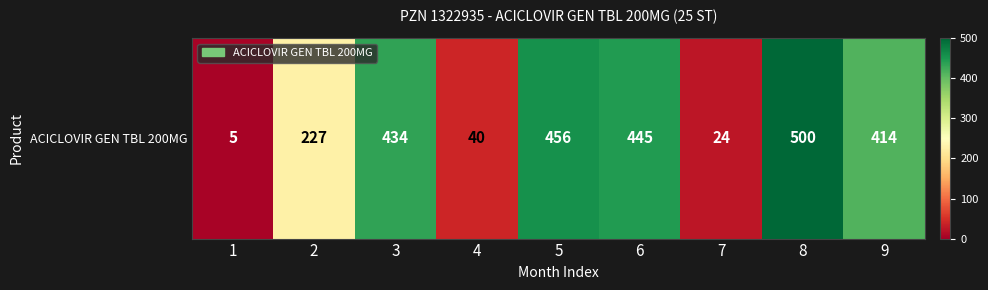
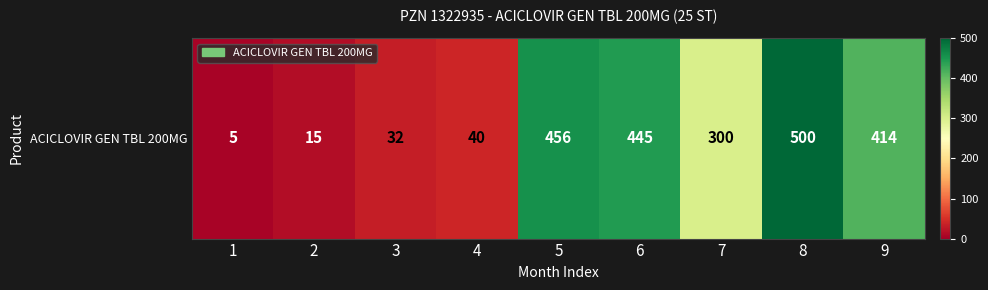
  {
    "ACICLOVIR GEN TBL 200MG": {
      "1": 5,
-     "2": 227,
-     "3": 434,
+     "2": 15,
+     "3": 32,
      "4": 40,
      "5": 456,
      "6": 445,
-     "7": 24,
+     "7": 300,
      "8": 500,
      "9": 414
    }
  }
